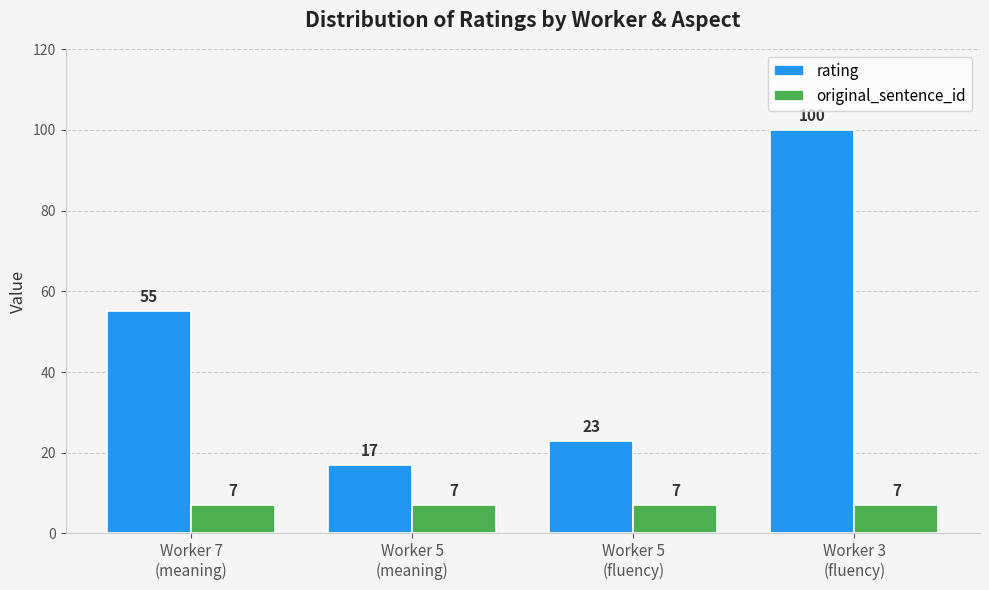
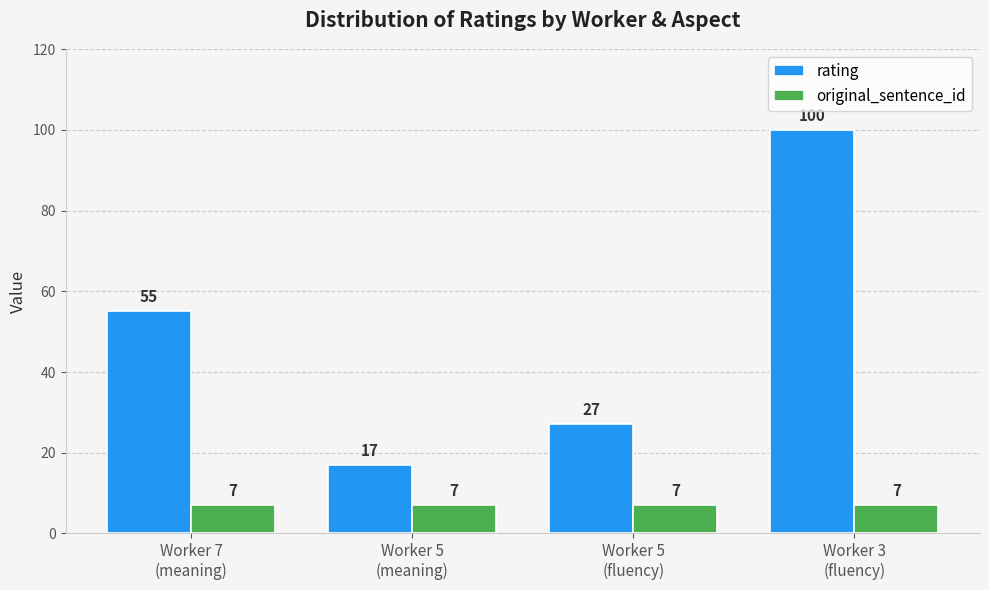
  {
    "rating": {
      "Worker 7 (meaning)": 55,
      "Worker 5 (meaning)": 17,
-     "Worker 5 (fluency)": 23
+     "Worker 5 (fluency)": 27
    },
    "original_sentence_id": {
      "Worker 7 (meaning)": 7,
      "Worker 5 (meaning)": 7,
      "Worker 5 (fluency)": 7,
      "Worker 3 (fluency)": 7
    }
  }
